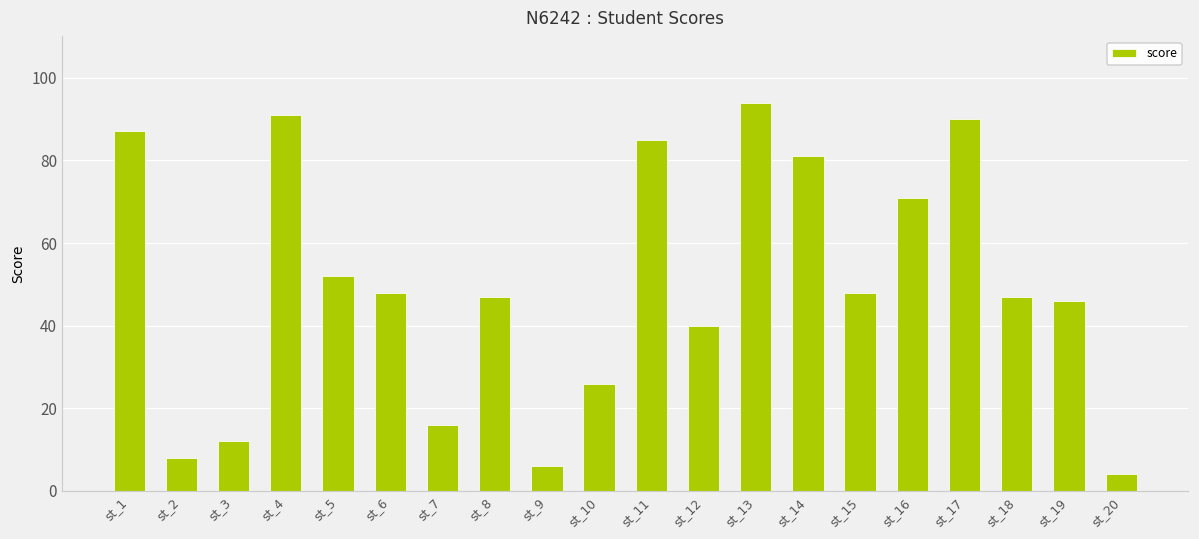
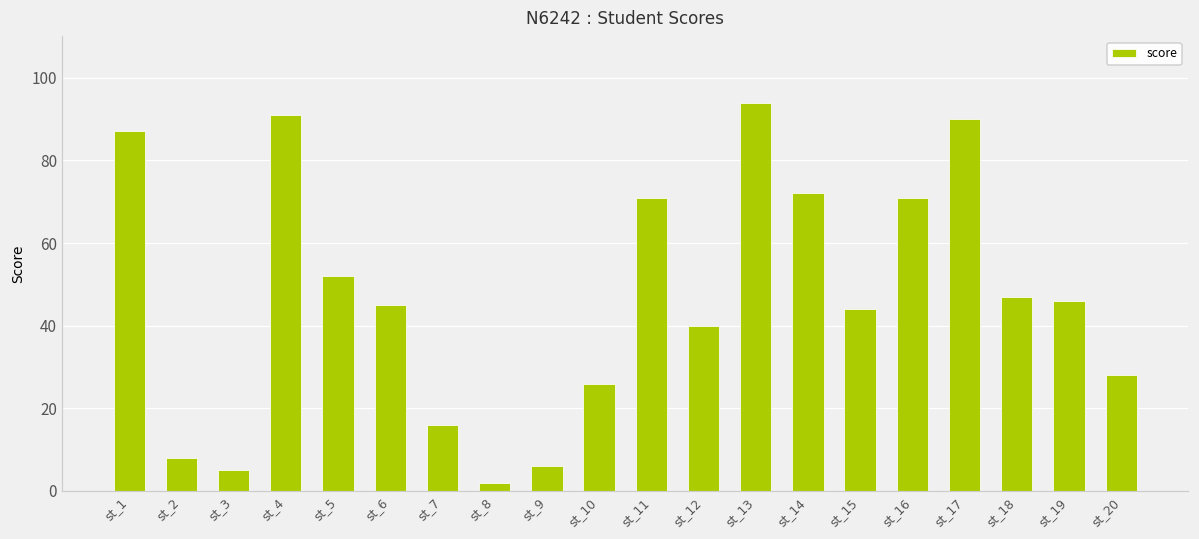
  {
    "st_1": 87,
    "st_2": 8,
-   "st_3": 12,
+   "st_3": 5,
    "st_4": 91,
    "st_5": 52,
-   "st_6": 48,
+   "st_6": 45,
    "st_7": 16,
-   "st_8": 47,
+   "st_8": 2,
    "st_9": 6,
    "st_10": 26,
-   "st_11": 85,
+   "st_11": 71,
    "st_12": 40,
    "st_13": 94,
-   "st_14": 81,
-   "st_15": 48,
+   "st_14": 72,
+   "st_15": 44,
    "st_16": 71,
    "st_17": 90,
    "st_18": 47,
    "st_19": 46,
-   "st_20": 4
+   "st_20": 28
  }
